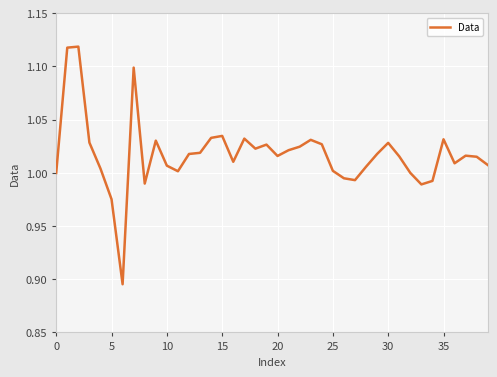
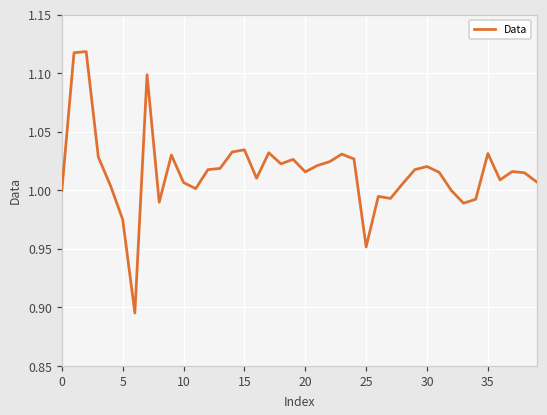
  {
    "0": 1.000,
    "5": 0.975,
    "10": 1.007,
    "15": 1.035,
    "20": 1.016,
-   "25": 1.002,
-   "30": 1.028,
+   "25": 0.952,
+   "30": 1.020,
    "35": 1.032
  }
